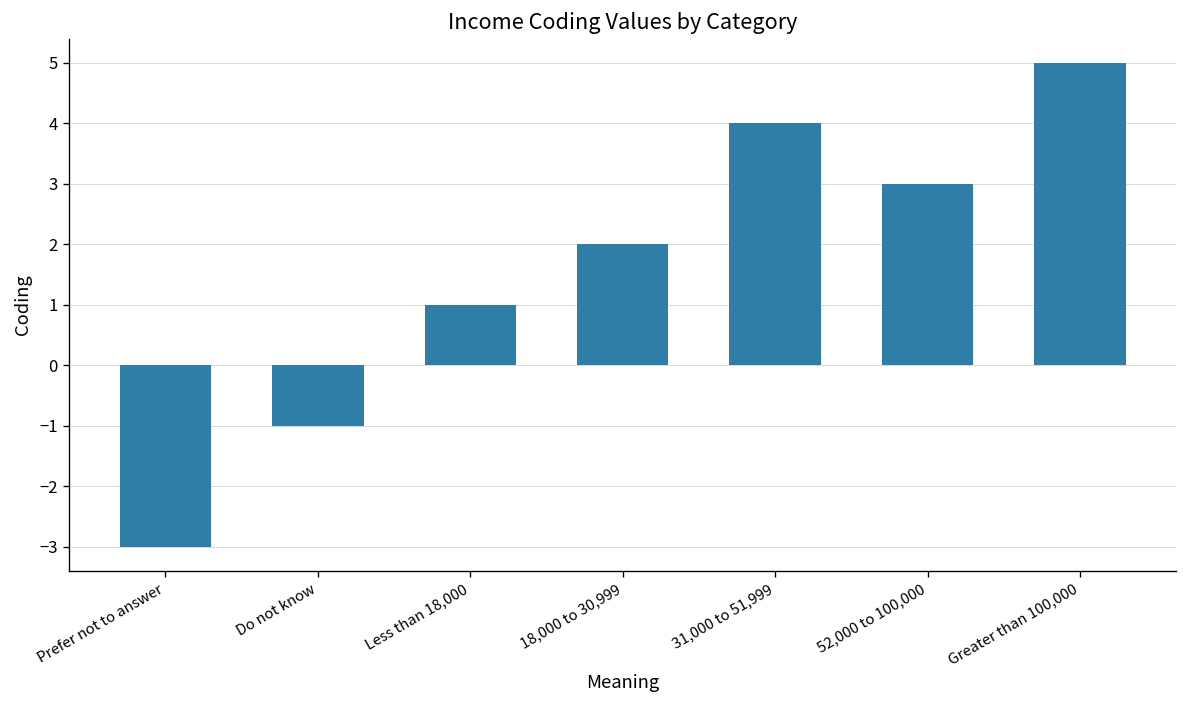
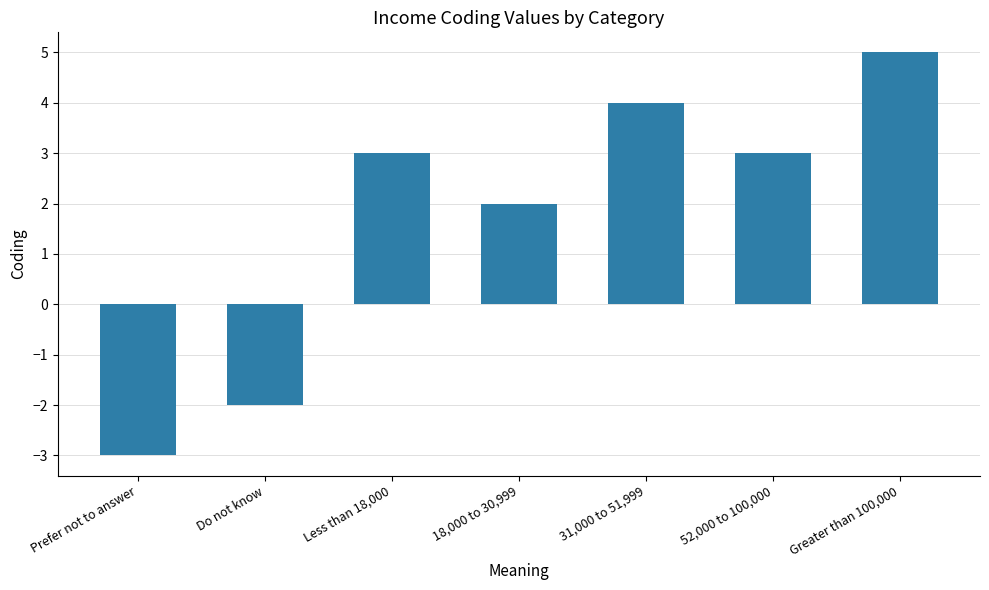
  {
    "Prefer not to answer": -3,
-   "Do not know": -1,
-   "Less than 18,000": 1,
+   "Do not know": -2,
+   "Less than 18,000": 3,
    "18,000 to 30,999": 2,
    "31,000 to 51,999": 4,
    "52,000 to 100,000": 3,
    "Greater than 100,000": 5
  }
